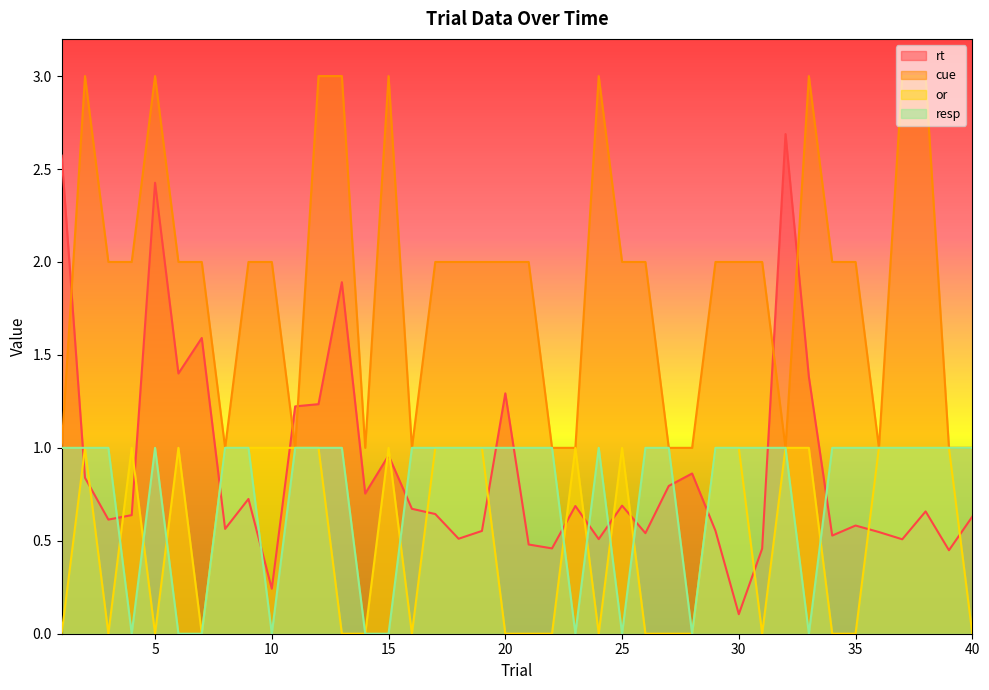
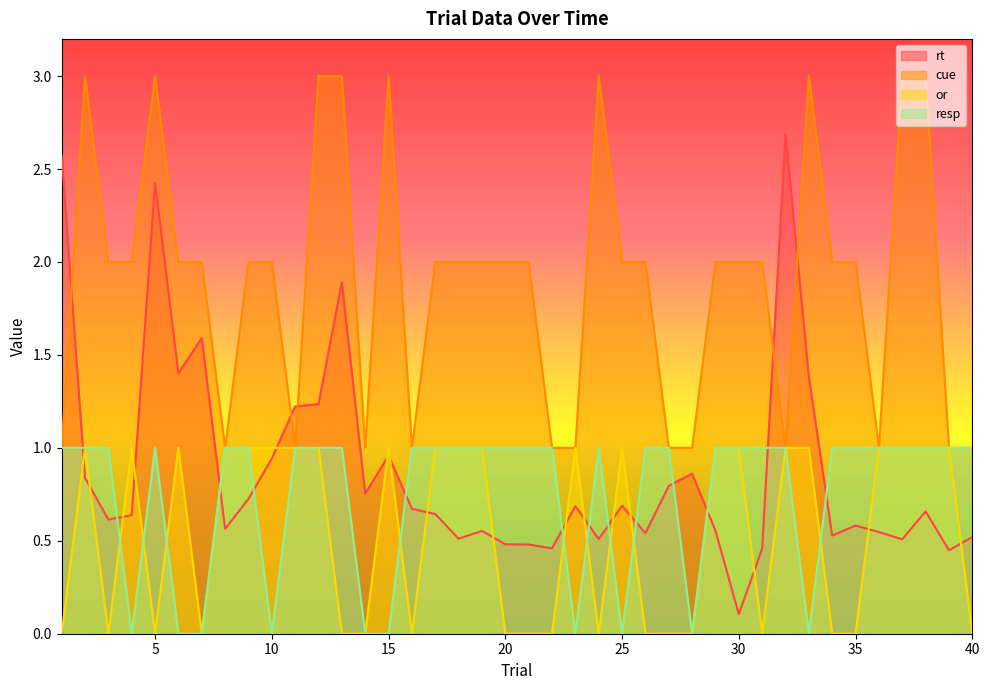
  {
    "rt": {
      "5": 2.43,
-     "10": 0.24,
+     "10": 0.94,
      "15": 0.96,
-     "20": 1.29,
+     "20": 0.48,
      "25": 0.69,
      "30": 0.11,
      "35": 0.58,
-     "40": 0.63
+     "40": 0.52
    },
    "resp": {
      "5": 1.00,
      "10": 0.00,
      "15": 0.00,
      "20": 1.00,
      "25": 0.00,
      "35": 1.00
    }
  }
